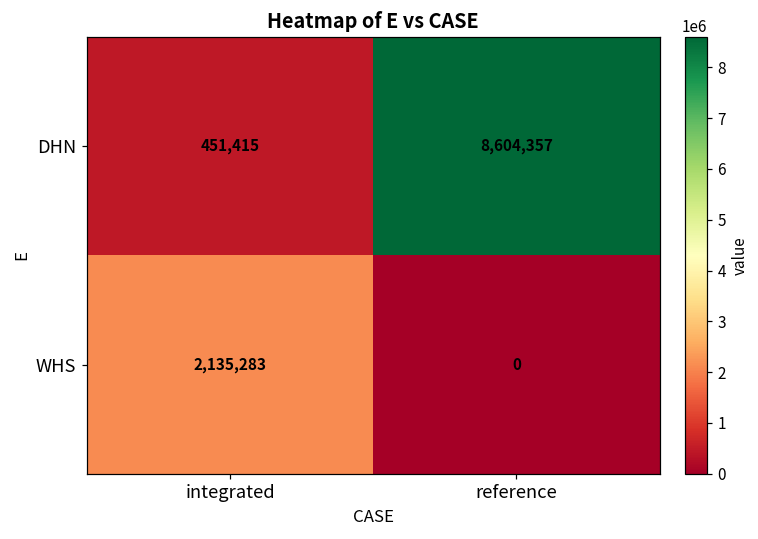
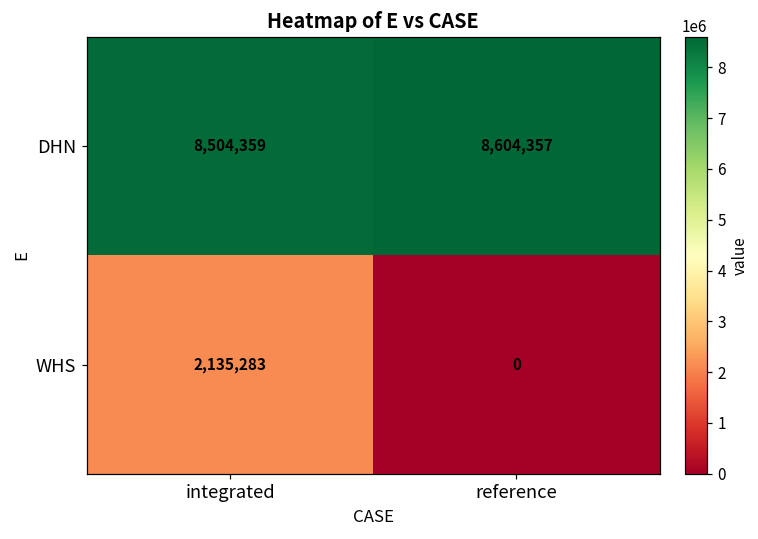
  {
    "DHN": {
-     "integrated": "451,415",
+     "integrated": "8,504,359",
      "reference": "8,604,357"
    },
    "WHS": {
      "integrated": "2,135,283",
      "reference": "0"
    }
  }
